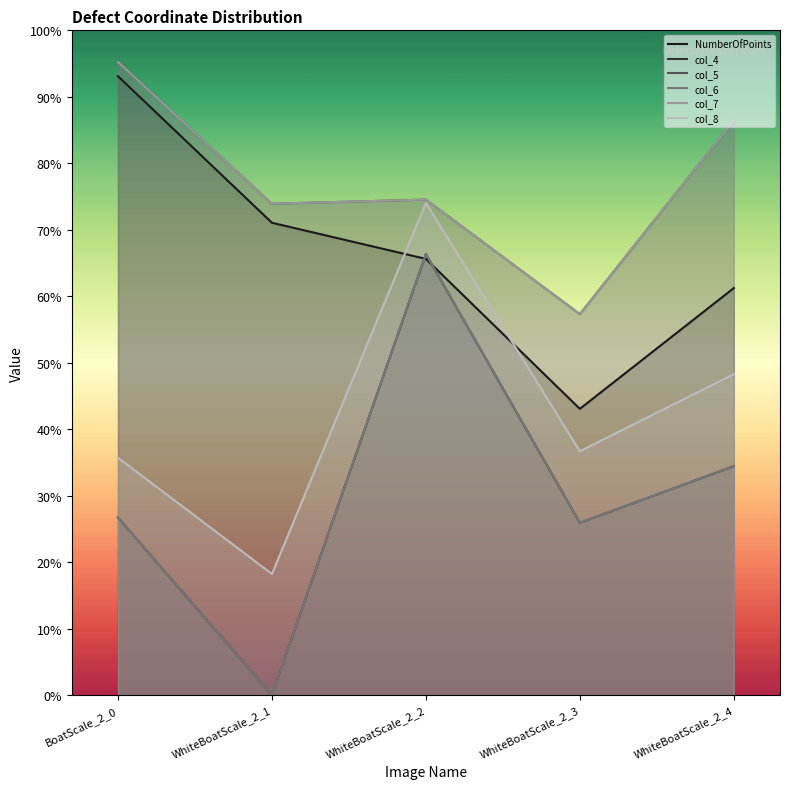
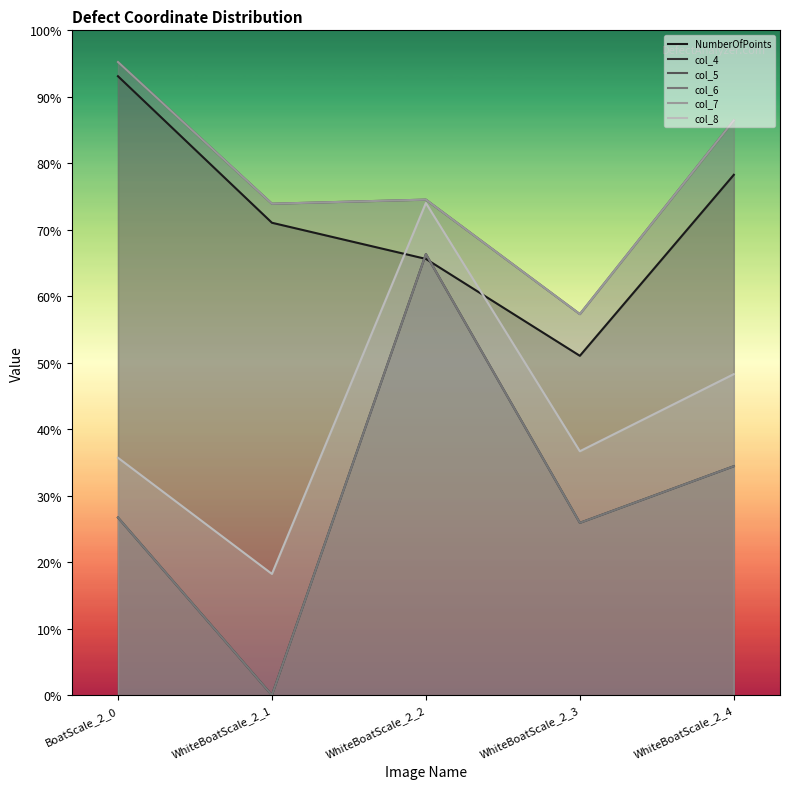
  {
    "NumberOfPoints": {
      "BoatScale_2_0": "93%",
      "WhiteBoatScale_2_1": "71%",
      "WhiteBoatScale_2_2": "66%",
-     "WhiteBoatScale_2_3": "43%",
-     "WhiteBoatScale_2_4": "61%"
+     "WhiteBoatScale_2_3": "51%",
+     "WhiteBoatScale_2_4": "78%"
    }
  }
